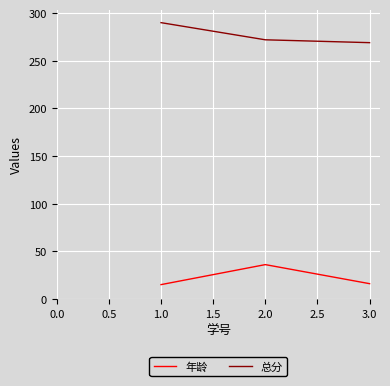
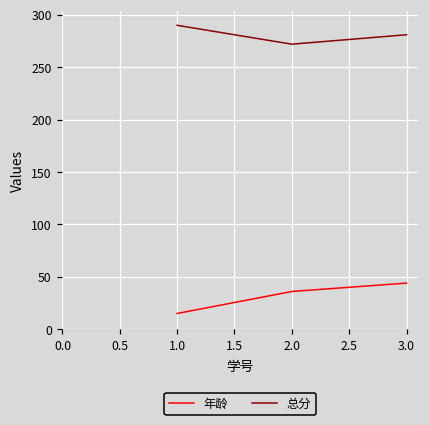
  {
    "年龄": {
      "1.0": 20,
      "2.0": 40,
-     "3.0": 20
+     "3.0": 40
    },
    "总分": {
      "1.0": 290,
      "2.0": 270,
-     "3.0": 270
+     "3.0": 280
    }
  }
